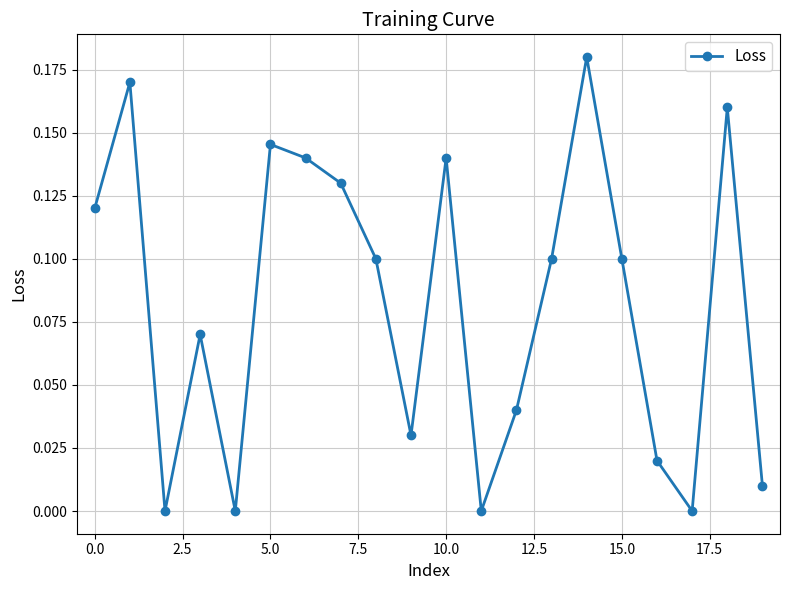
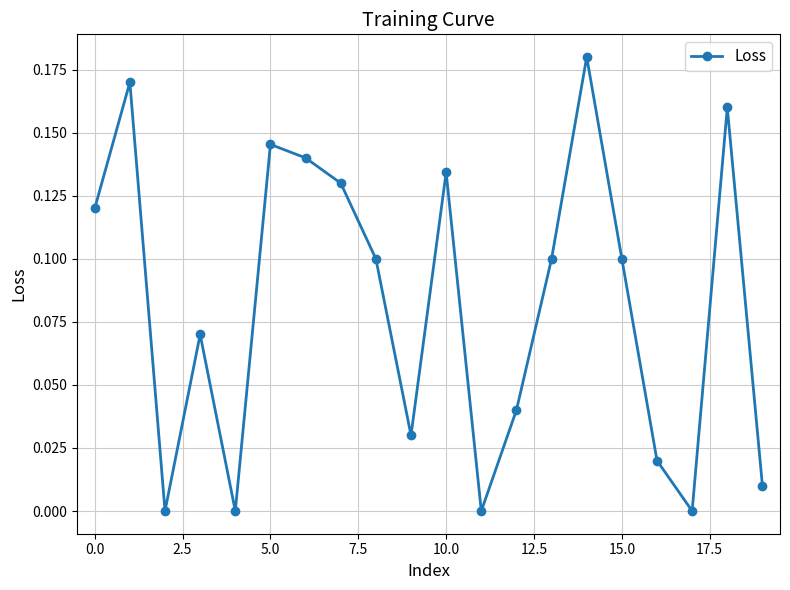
  {
    "0.0": 0.120,
    "5.0": 0.145,
-   "10.0": 0.140,
+   "10.0": 0.134,
    "15.0": 0.100
  }
